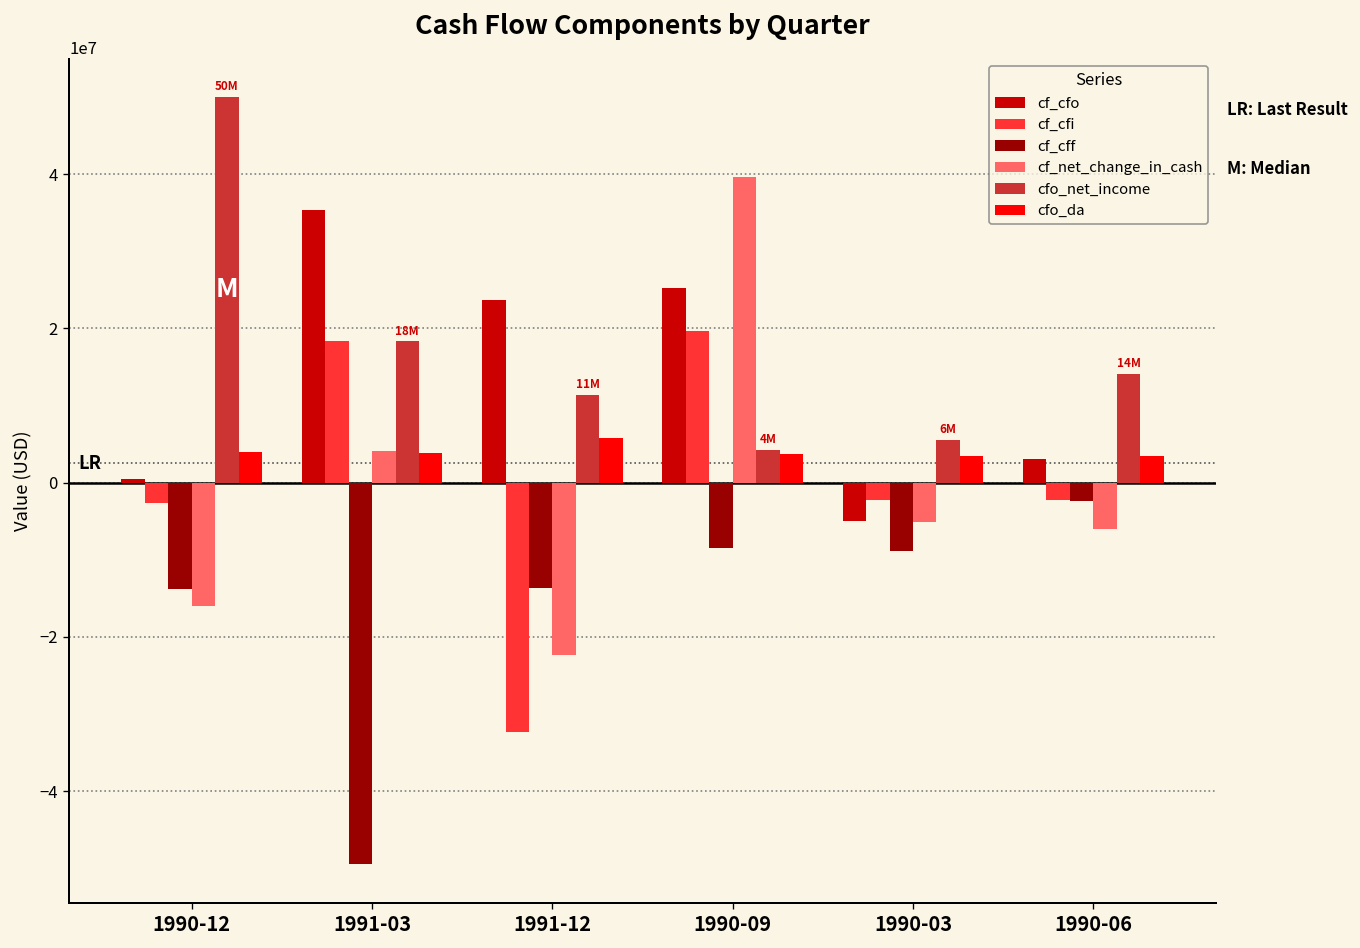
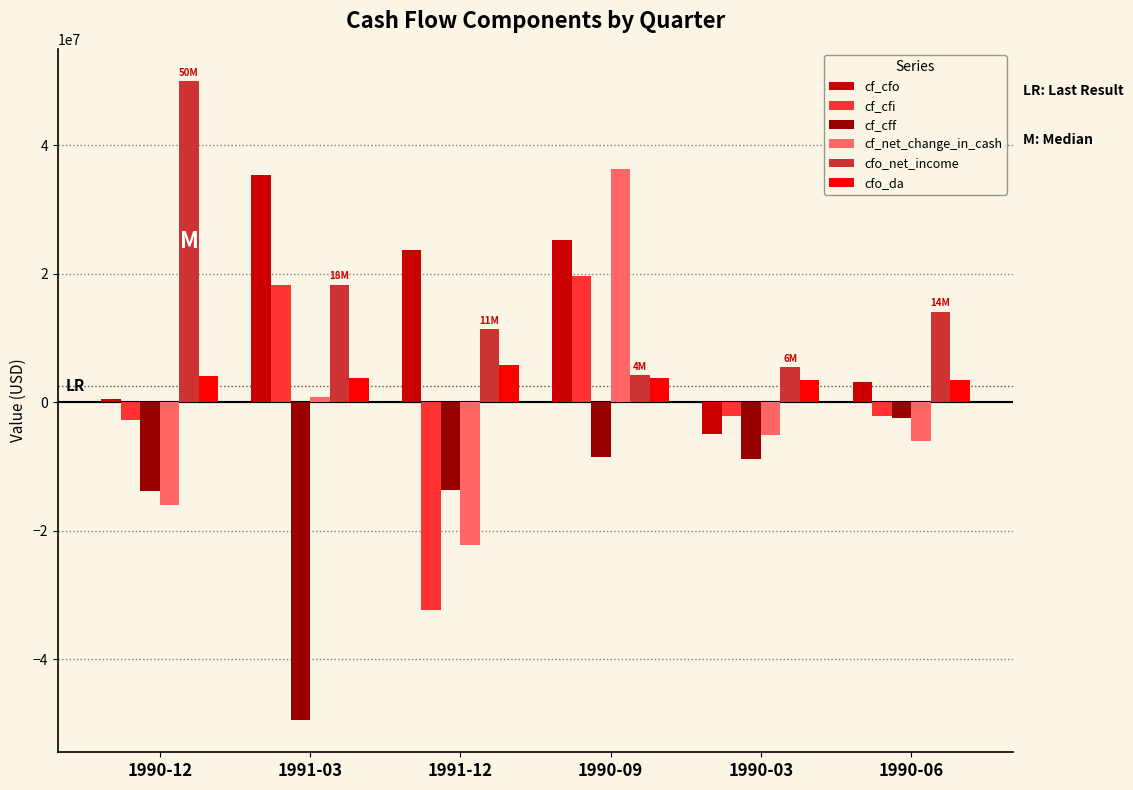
  {
    "cf_net_change_in_cash": {
      "1990-12": -16000000,
-     "1991-03": 4000000,
+     "1991-03": 1000000,
      "1991-12": -22000000,
-     "1990-09": 40000000,
+     "1990-09": 36000000,
      "1990-03": -5000000,
      "1990-06": -6000000
    }
  }
